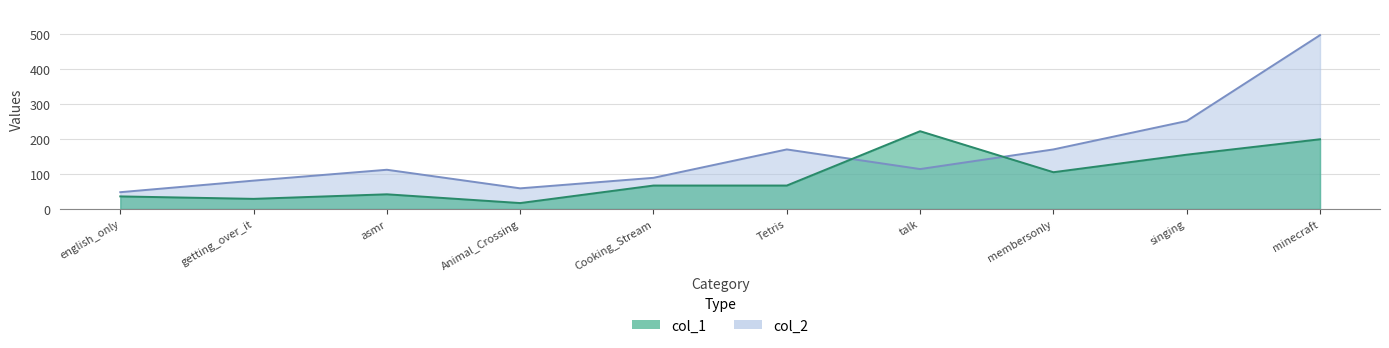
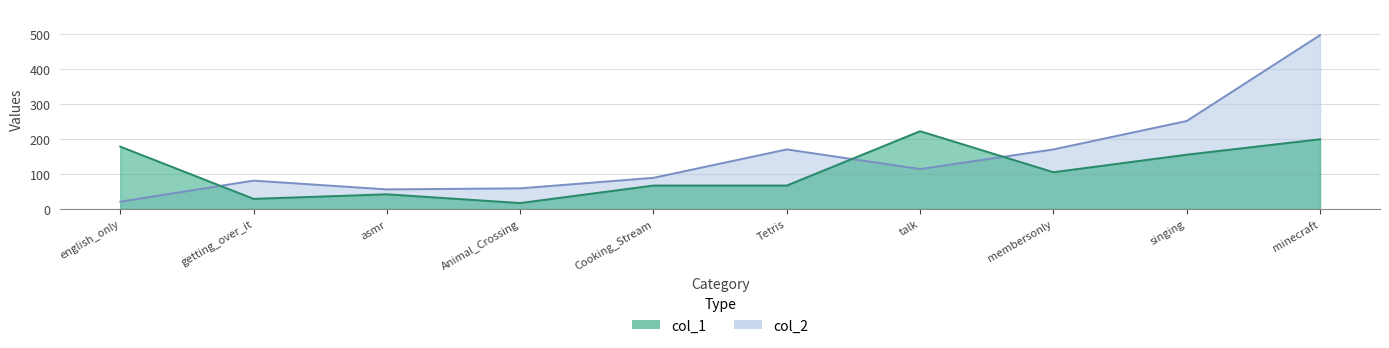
  {
    "col_2": {
-     "english_only": 50,
+     "english_only": 20,
      "getting_over_it": 80,
-     "asmr": 110,
+     "asmr": 60,
      "Animal_Crossing": 60,
      "Cooking_Stream": 90,
      "Tetris": 170,
      "talk": 110,
      "membersonly": 170,
      "singing": 250,
      "minecraft": 500
    },
    "col_1": {
-     "english_only": 40,
+     "english_only": 180,
      "getting_over_it": 30,
      "asmr": 40,
      "Animal_Crossing": 20,
      "Cooking_Stream": 70,
      "Tetris": 70,
      "talk": 220,
      "membersonly": 110,
      "singing": 160,
      "minecraft": 200
    }
  }
